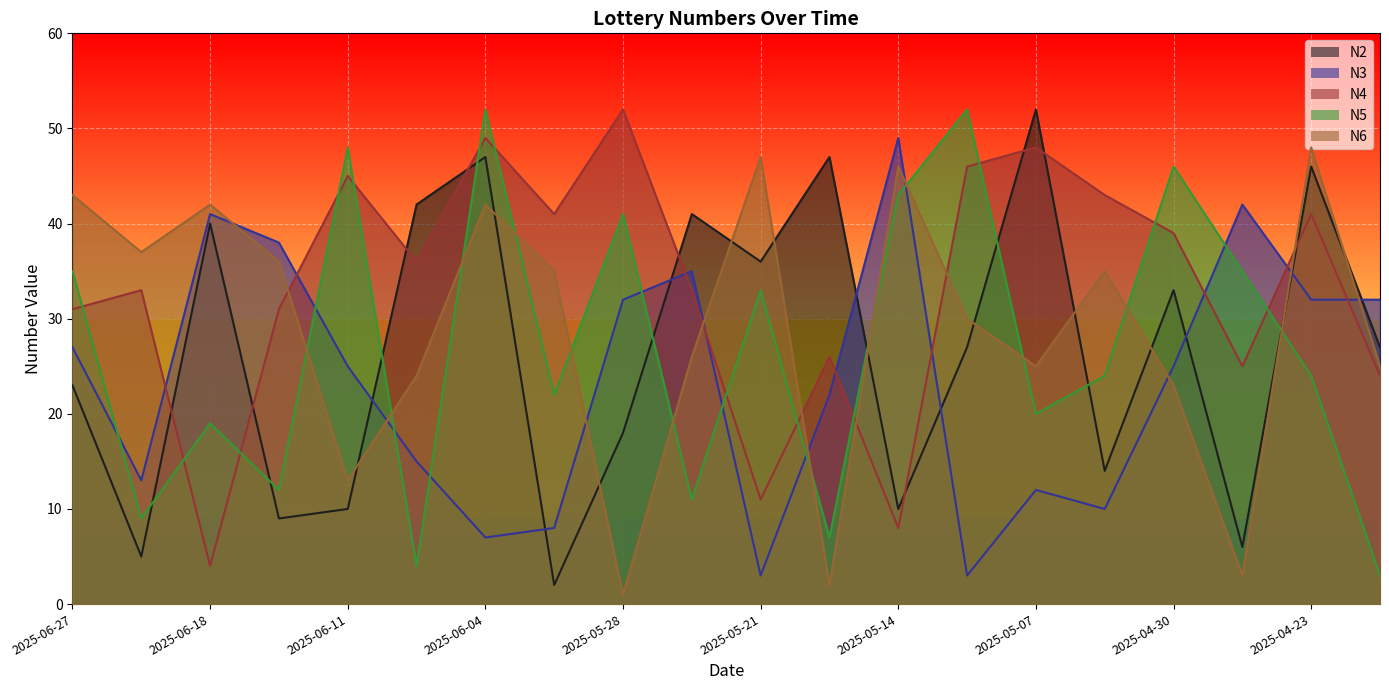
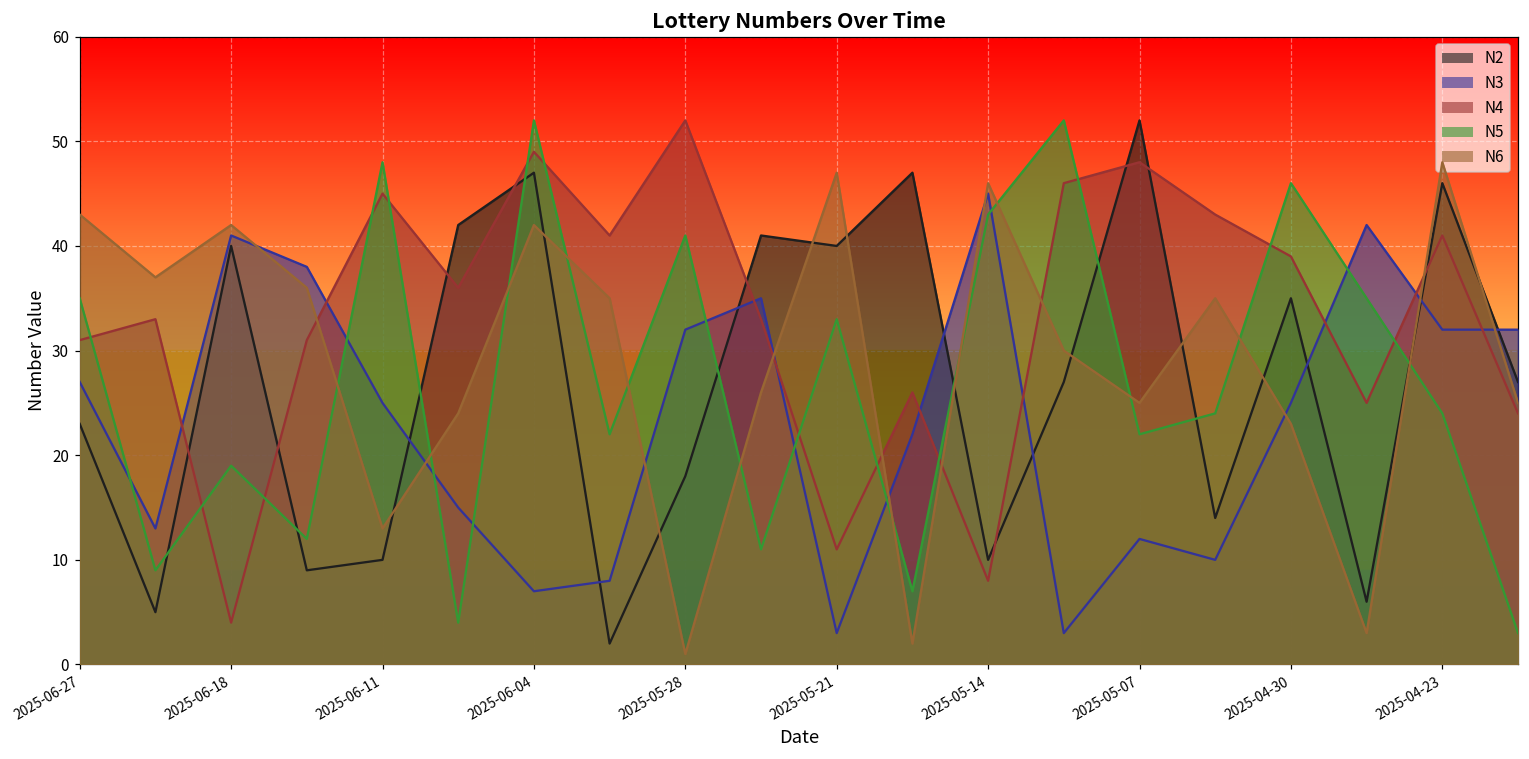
  {
    "N2": {
      "2025-06-27": 23,
      "2025-06-18": 40,
      "2025-06-11": 10,
      "2025-06-04": 47,
      "2025-05-28": 18,
-     "2025-05-21": 36,
+     "2025-05-21": 40,
      "2025-05-14": 10,
      "2025-05-07": 52,
-     "2025-04-30": 33,
+     "2025-04-30": 35,
      "2025-04-23": 46
    },
    "N3": {
      "2025-06-27": 27,
      "2025-06-18": 41,
      "2025-06-11": 25,
      "2025-06-04": 7,
      "2025-05-28": 32,
      "2025-05-21": 3,
-     "2025-05-14": 49,
+     "2025-05-14": 45,
      "2025-05-07": 12,
      "2025-04-30": 25,
      "2025-04-23": 32
    },
    "N5": {
      "2025-06-27": 35,
      "2025-06-18": 19,
      "2025-06-11": 48,
      "2025-06-04": 52,
      "2025-05-28": 41,
      "2025-05-21": 33,
      "2025-05-14": 43,
-     "2025-05-07": 20,
+     "2025-05-07": 22,
      "2025-04-30": 46,
      "2025-04-23": 24
    }
  }
